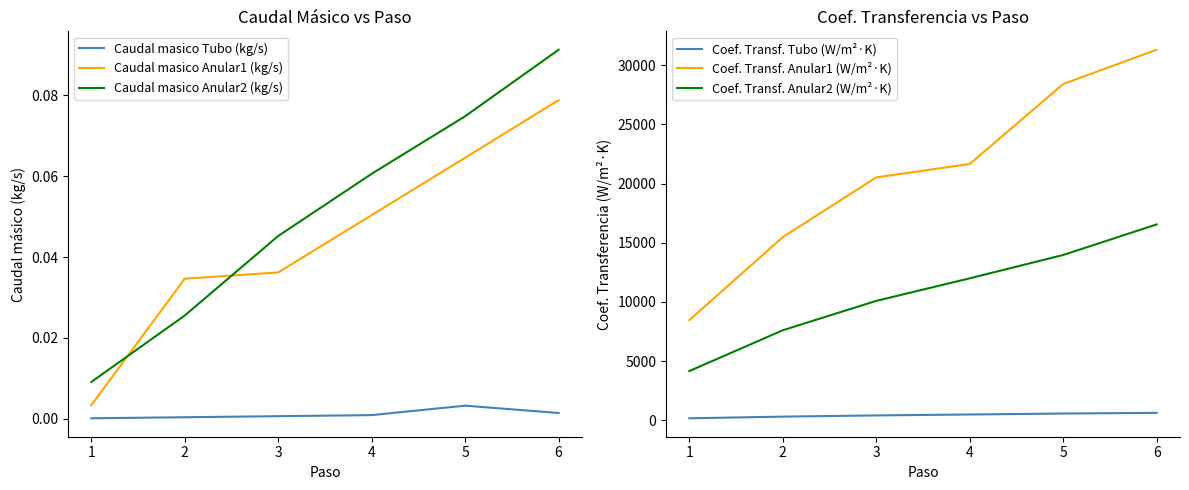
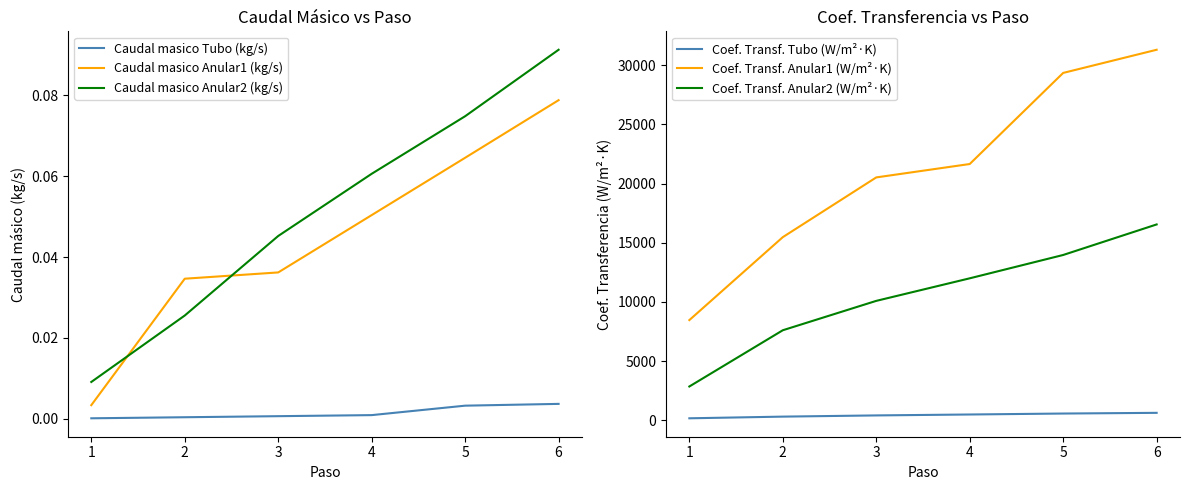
  {
    "Caudal Másico vs Paso": {
      "Caudal masico Tubo (kg/s)": {
        "1": 0.000,
        "2": 0.000,
        "3": 0.001,
        "4": 0.001,
        "5": 0.003,
-       "6": 0.001
+       "6": 0.004
      },
      "Caudal masico Anular1 (kg/s)": {
        "1": 0.003,
        "2": 0.035,
        "3": 0.036,
        "4": 0.050,
        "5": 0.065,
        "6": 0.079
      },
      "Caudal masico Anular2 (kg/s)": {
        "1": 0.009,
        "2": 0.026,
        "3": 0.045,
        "4": 0.061,
        "5": 0.075,
        "6": 0.091
      }
    },
    "Coef. Transferencia vs Paso": {
      "Coef. Transf. Tubo (W/m²·K)": {
        "1": 200,
        "2": 300,
        "3": 400,
        "4": 500,
        "5": 600,
        "6": 600
      },
      "Coef. Transf. Anular1 (W/m²·K)": {
        "1": 8500,
        "2": 15500,
        "3": 20500,
        "4": 21600,
-       "5": 28400,
+       "5": 29300,
        "6": 31300
      },
      "Coef. Transf. Anular2 (W/m²·K)": {
-       "1": 4200,
+       "1": 2900,
        "2": 7600,
        "3": 10100,
        "4": 12000,
        "5": 14000,
        "6": 16500
      }
    }
  }
